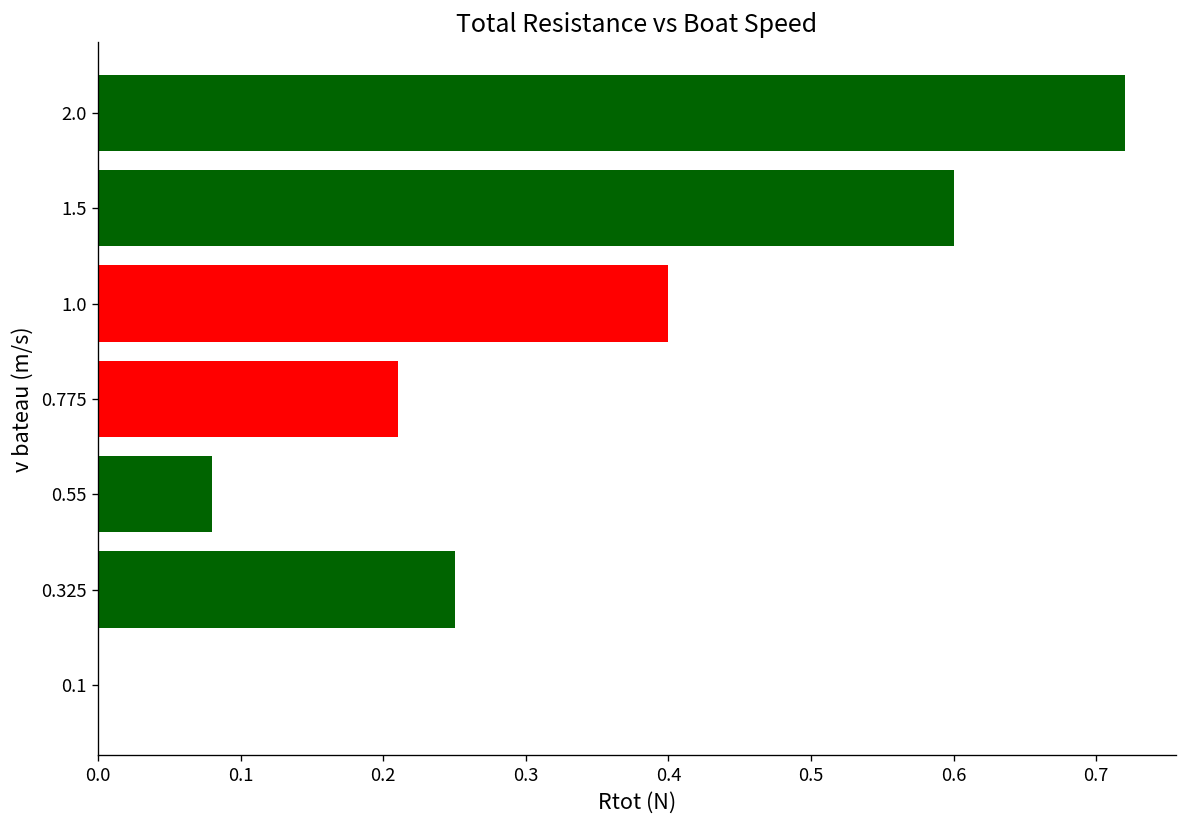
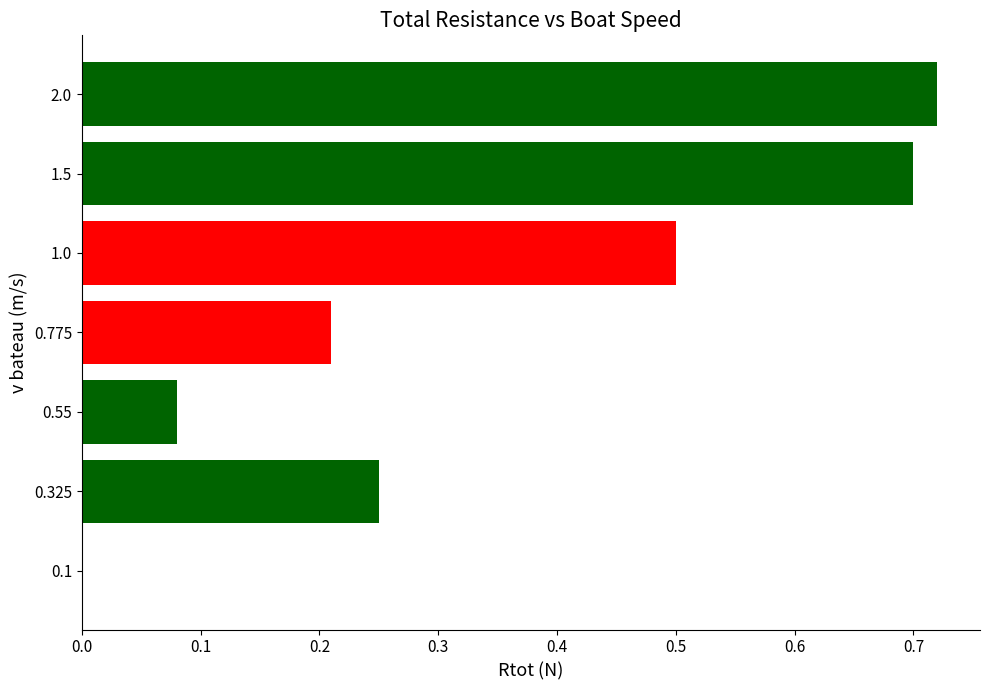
  {
    "2.0": 0.720,
-   "1.5": 0.6,
-   "1.0": 0.4,
+   "1.5": 0.7,
+   "1.0": 0.5,
    "0.775": 0.210,
    "0.55": 0.080,
    "0.325": 0.250,
    "0.1": 0.0
  }
